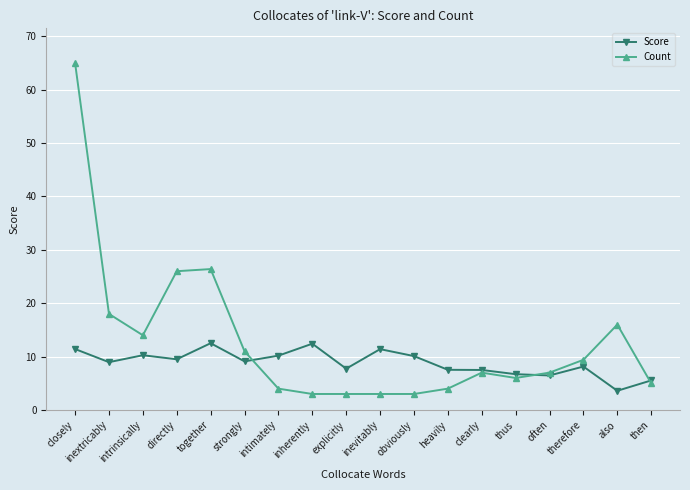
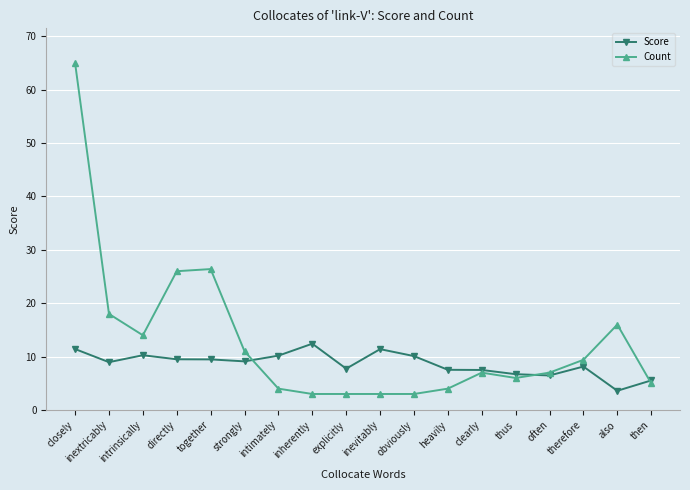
  {
    "Score": {
      "closely": 11,
      "inextricably": 9,
      "intrinsically": 10,
      "directly": 10,
-     "together": 13,
+     "together": 9,
      "strongly": 9,
      "intimately": 10,
      "inherently": 12,
      "explicitly": 8,
      "inevitably": 11,
      "obviously": 10,
      "heavily": 8,
      "clearly": 8,
      "thus": 7,
      "often": 6,
      "therefore": 8,
      "also": 4,
      "then": 6
    },
    "Count": {
      "closely": 65,
      "inextricably": 18,
      "intrinsically": 14,
      "directly": 26,
      "together": 26,
      "strongly": 11,
      "intimately": 4,
      "inherently": 3,
      "explicitly": 3,
      "inevitably": 3,
      "obviously": 3,
      "heavily": 4,
      "clearly": 7,
      "thus": 6,
      "often": 7,
      "therefore": 9,
      "also": 16,
      "then": 5
    }
  }
